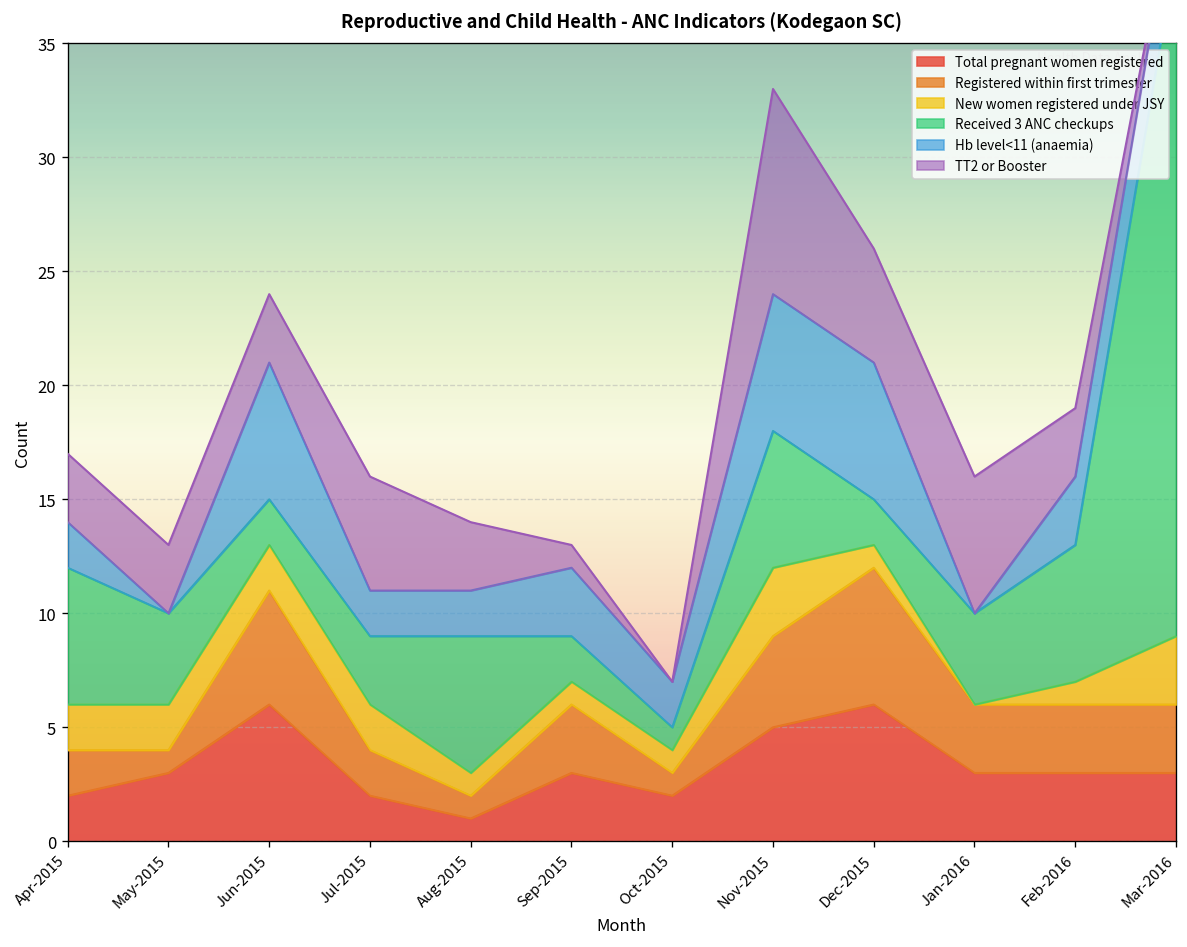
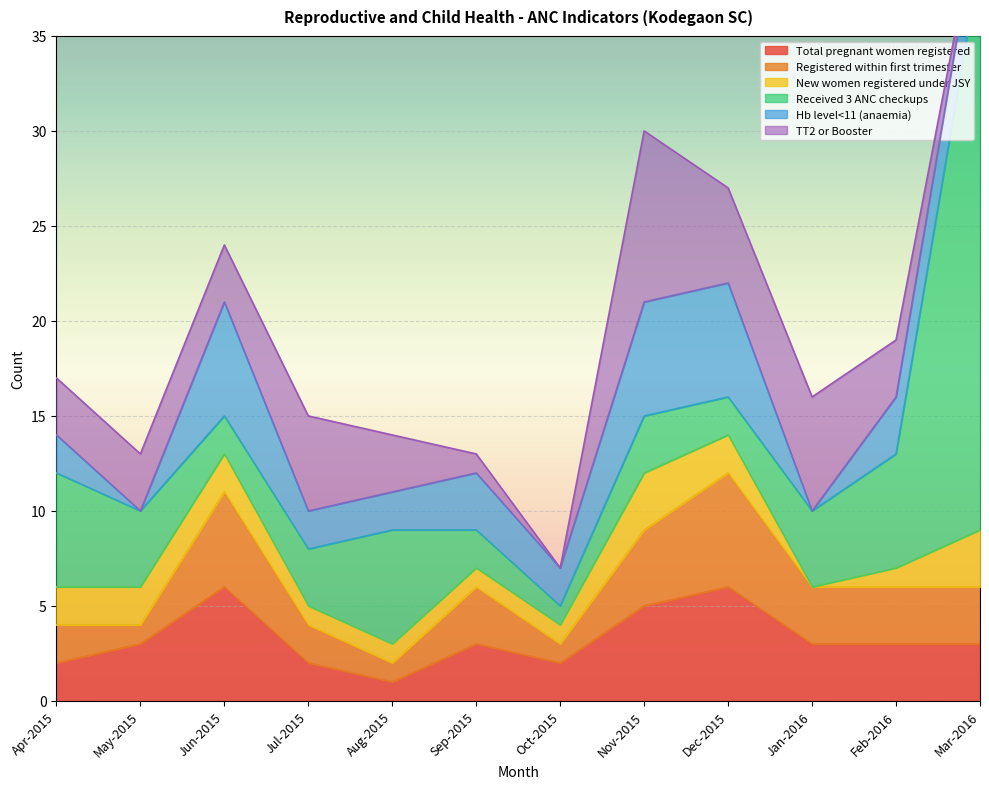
  {
    "New women registered under JSY": {
      "Apr-2015": 2,
      "May-2015": 2,
      "Jun-2015": 2,
-     "Jul-2015": 2,
+     "Jul-2015": 1,
      "Aug-2015": 1,
      "Sep-2015": 1,
      "Oct-2015": 1,
      "Nov-2015": 3,
-     "Dec-2015": 1,
+     "Dec-2015": 2,
      "Feb-2016": 1,
      "Mar-2016": 3
    },
    "Received 3 ANC checkups": {
      "Apr-2015": 6,
      "Jun-2015": 2,
      "Jul-2015": 3,
      "Aug-2015": 6,
      "Sep-2015": 2,
      "Oct-2015": 1,
-     "Nov-2015": 6,
+     "Nov-2015": 3,
      "Dec-2015": 2,
      "Feb-2016": 6
    },
    "Hb level<11 (anaemia)": {
      "Apr-2015": 2,
      "Jun-2015": 6,
      "Jul-2015": 2,
      "Aug-2015": 2,
      "Sep-2015": 3,
      "Nov-2015": 6,
      "Dec-2015": 6,
      "Feb-2016": 3
    },
    "TT2 or Booster": {
      "Apr-2015": 3,
      "May-2015": 3,
      "Jun-2015": 3,
      "Jul-2015": 5,
      "Aug-2015": 3,
      "Sep-2015": 1,
      "Nov-2015": 9,
      "Dec-2015": 5,
      "Jan-2016": 6,
      "Feb-2016": 3
    }
  }
